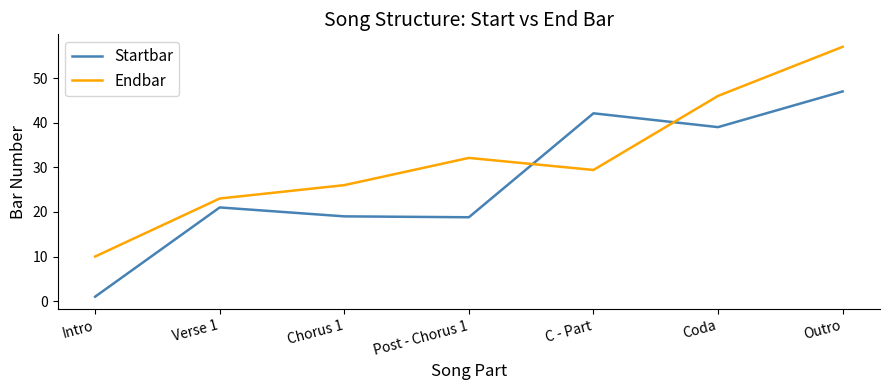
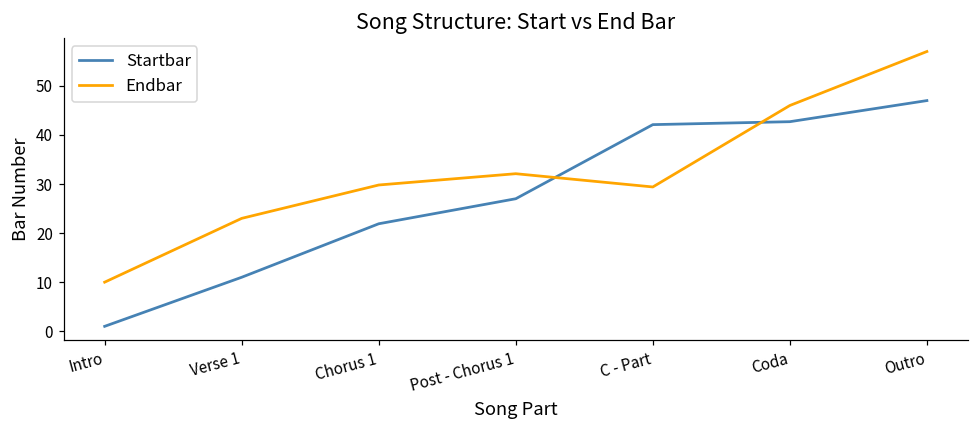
  {
    "Startbar": {
      "Intro": 1,
-     "Verse 1": 21,
-     "Chorus 1": 19,
-     "Post - Chorus 1": 19,
+     "Verse 1": 11,
+     "Chorus 1": 22,
+     "Post - Chorus 1": 27,
      "C - Part": 42,
-     "Coda": 39,
+     "Coda": 43,
      "Outro": 47
    },
    "Endbar": {
      "Intro": 10,
      "Verse 1": 23,
-     "Chorus 1": 26,
+     "Chorus 1": 30,
      "Post - Chorus 1": 32,
      "C - Part": 29,
      "Coda": 46,
      "Outro": 57
    }
  }
